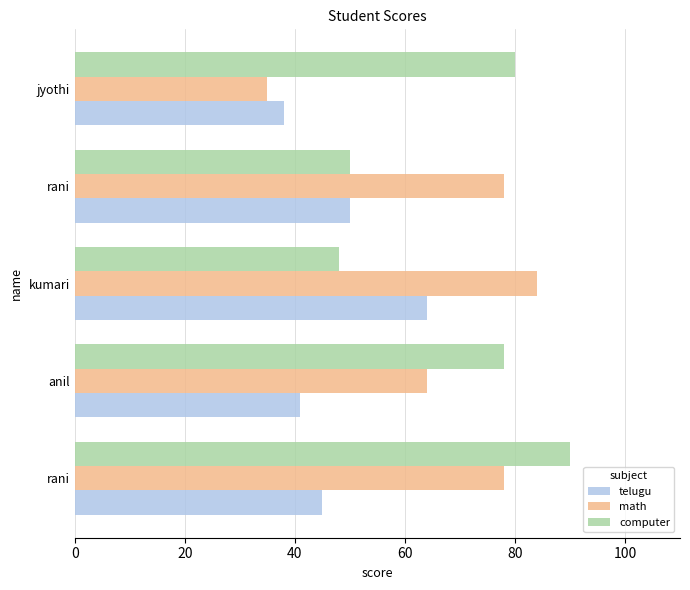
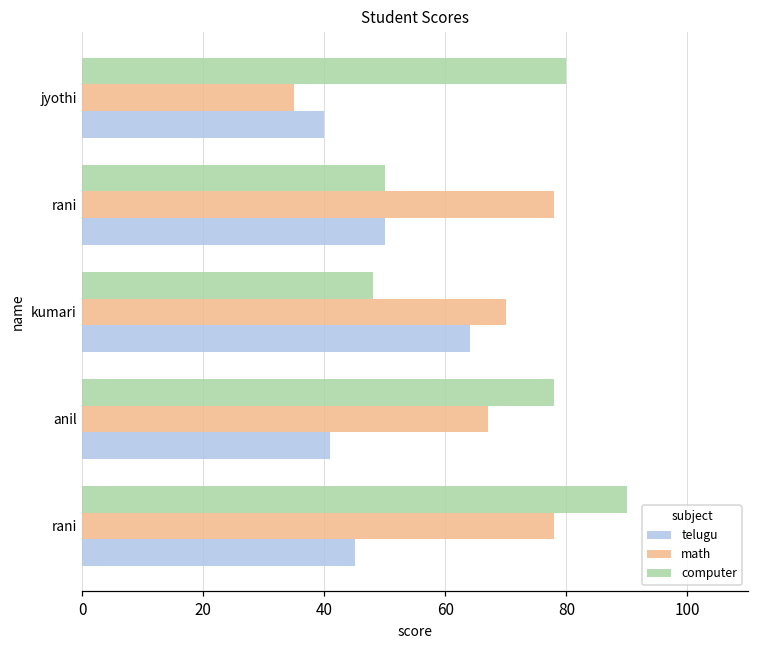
  {
    "telugu": {
-     "jyothi": 38,
+     "jyothi": 40,
      "kumari": 64,
      "anil": 41
    },
    "math": {
      "jyothi": 35,
-     "kumari": 84,
-     "anil": 64
+     "kumari": 70,
+     "anil": 67
    },
    "computer": {
      "jyothi": 80,
      "kumari": 48,
      "anil": 78
    }
  }
